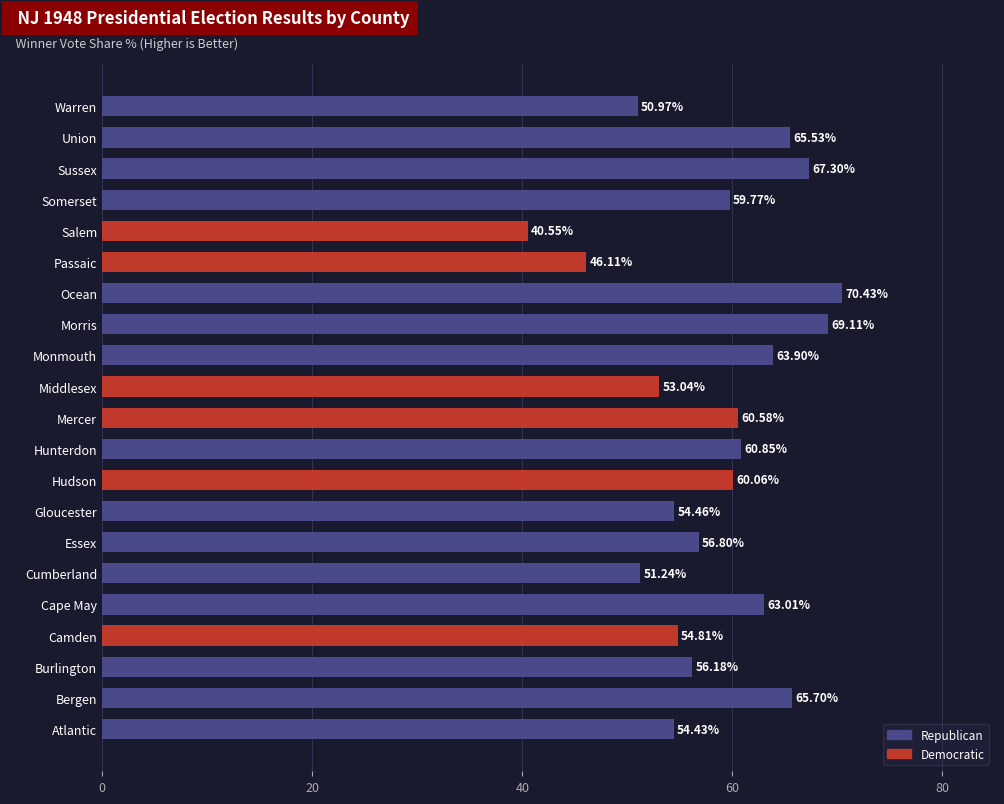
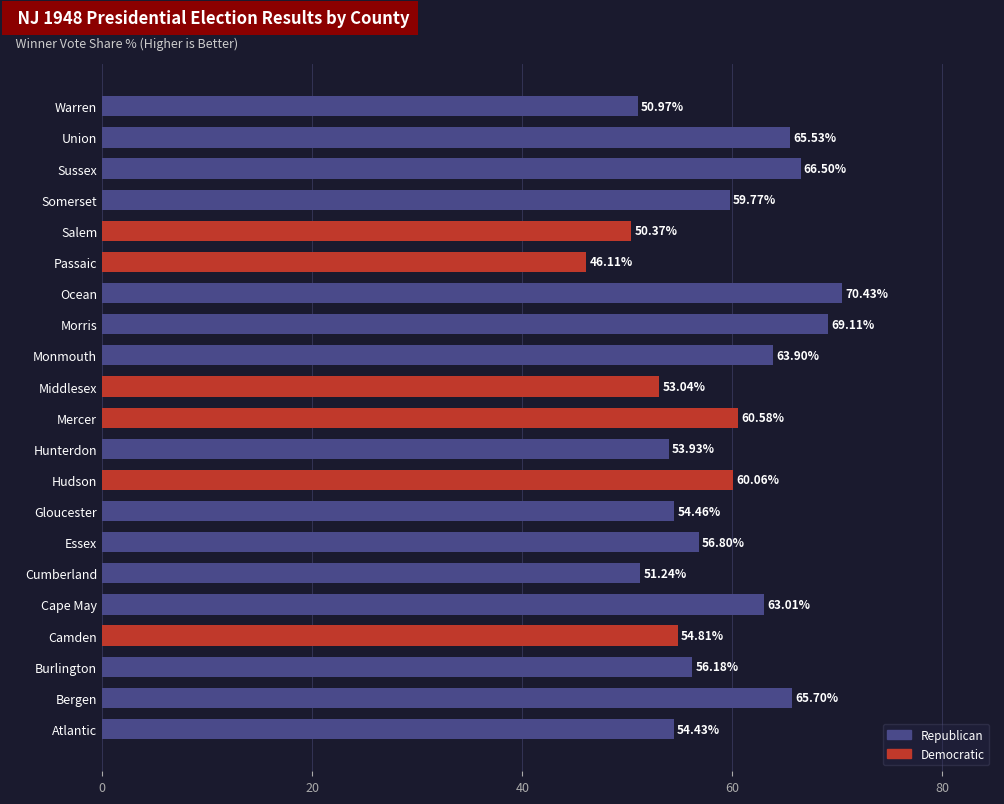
  {
    "Warren": "50.97%",
    "Union": "65.53%",
-   "Sussex": "67.30%",
+   "Sussex": "66.50%",
    "Somerset": "59.77%",
-   "Salem": "40.55%",
+   "Salem": "50.37%",
    "Passaic": "46.11%",
    "Ocean": "70.43%",
    "Morris": "69.11%",
    "Monmouth": "63.90%",
    "Middlesex": "53.04%",
    "Mercer": "60.58%",
-   "Hunterdon": "60.85%",
+   "Hunterdon": "53.93%",
    "Hudson": "60.06%",
    "Gloucester": "54.46%",
    "Essex": "56.80%",
    "Cumberland": "51.24%",
    "Cape May": "63.01%",
    "Camden": "54.81%",
    "Burlington": "56.18%",
    "Bergen": "65.70%",
    "Atlantic": "54.43%"
  }
